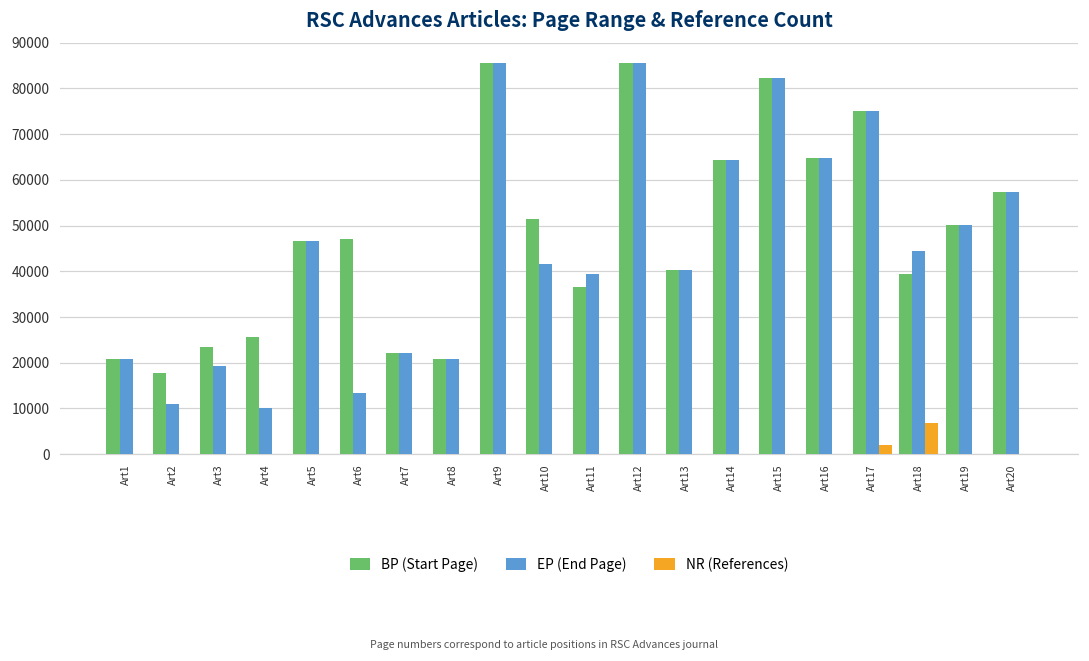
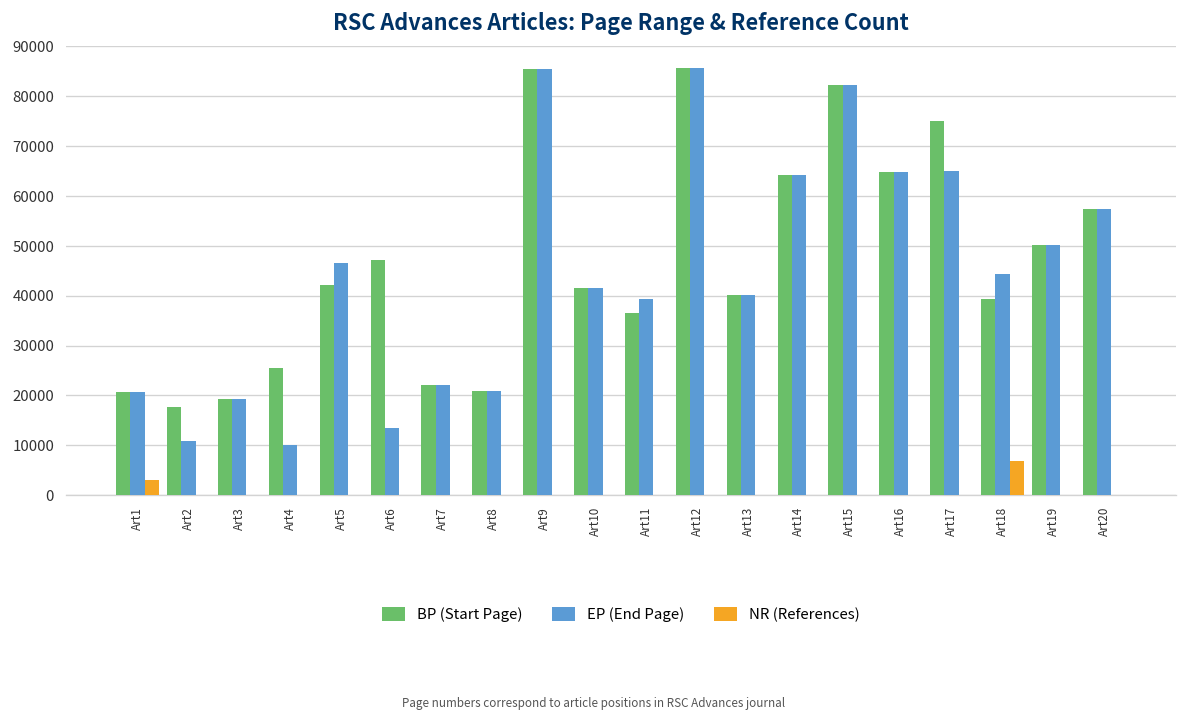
  {
    "BP (Start Page)": {
      "Art1": 21000,
      "Art2": 18000,
-     "Art3": 23000,
+     "Art3": 19000,
      "Art4": 26000,
-     "Art5": 47000,
+     "Art5": 42000,
      "Art6": 47000,
      "Art7": 22000,
      "Art8": 21000,
      "Art9": 86000,
-     "Art10": 51000,
+     "Art10": 42000,
      "Art11": 37000,
      "Art12": 86000,
      "Art13": 40000,
      "Art14": 64000,
      "Art15": 82000,
      "Art16": 65000,
      "Art17": 75000,
      "Art18": 39000,
      "Art19": 50000,
      "Art20": 57000
    },
    "EP (End Page)": {
      "Art1": 21000,
      "Art2": 11000,
      "Art3": 19000,
      "Art4": 10000,
      "Art5": 47000,
      "Art6": 13000,
      "Art7": 22000,
      "Art8": 21000,
      "Art9": 86000,
      "Art10": 42000,
      "Art11": 39000,
      "Art12": 86000,
      "Art13": 40000,
      "Art14": 64000,
      "Art15": 82000,
      "Art16": 65000,
-     "Art17": 75000,
+     "Art17": 65000,
      "Art18": 44000,
      "Art19": 50000,
      "Art20": 57000
    },
    "NR (References)": {
-     "Art1": 0,
-     "Art17": 2000,
+     "Art1": 3000,
+     "Art17": 0,
      "Art18": 7000
    }
  }
